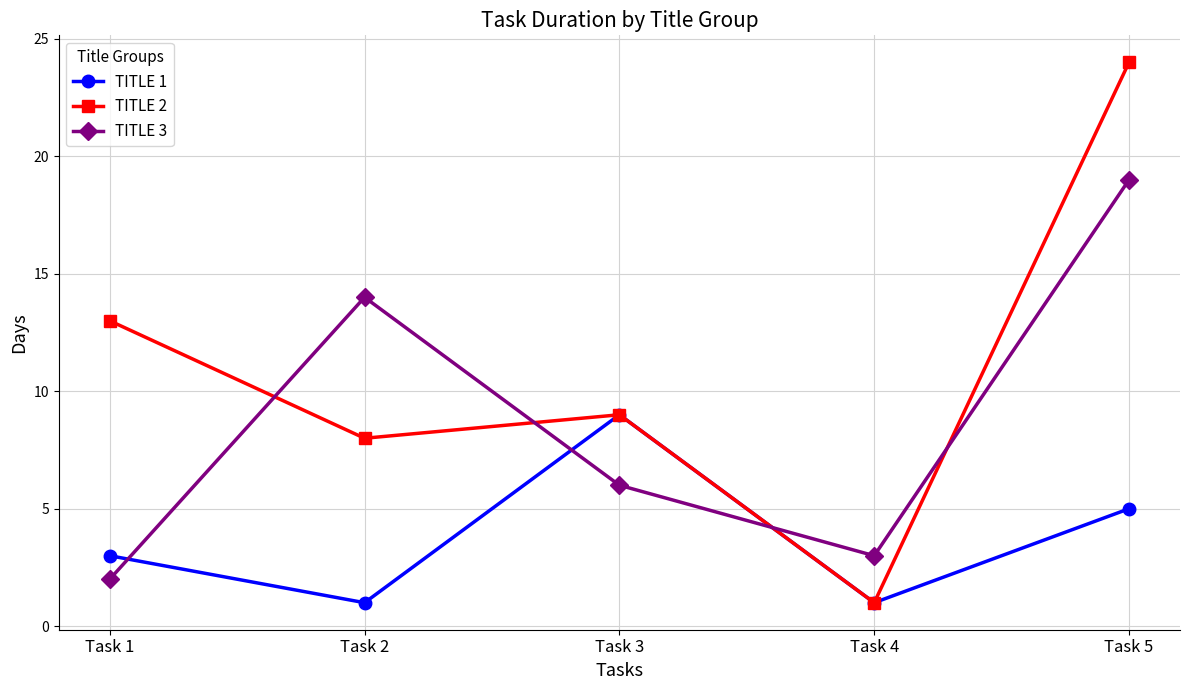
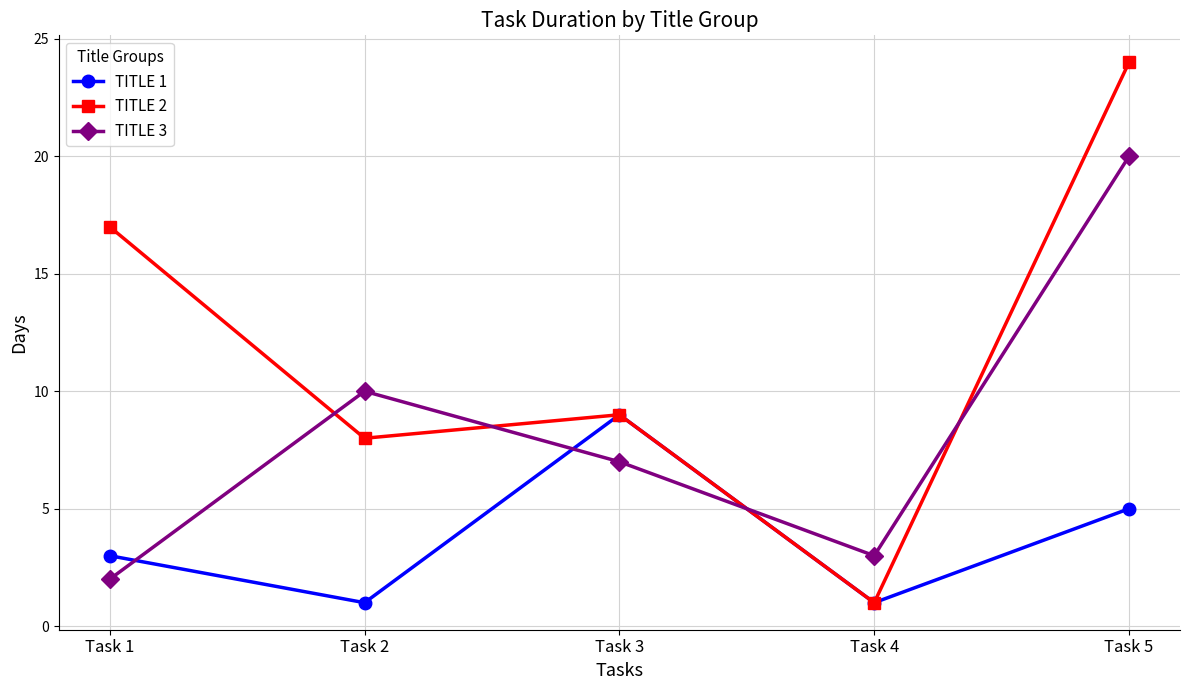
  {
    "TITLE 1": {
      "Task 1": 3,
      "Task 2": 1,
      "Task 5": 5
    },
    "TITLE 2": {
-     "Task 1": 13,
+     "Task 1": 17,
      "Task 2": 8,
      "Task 5": 24
    },
    "TITLE 3": {
      "Task 1": 2,
-     "Task 2": 14,
-     "Task 3": 6,
+     "Task 2": 10,
+     "Task 3": 7,
      "Task 4": 3,
-     "Task 5": 19
+     "Task 5": 20
    }
  }
